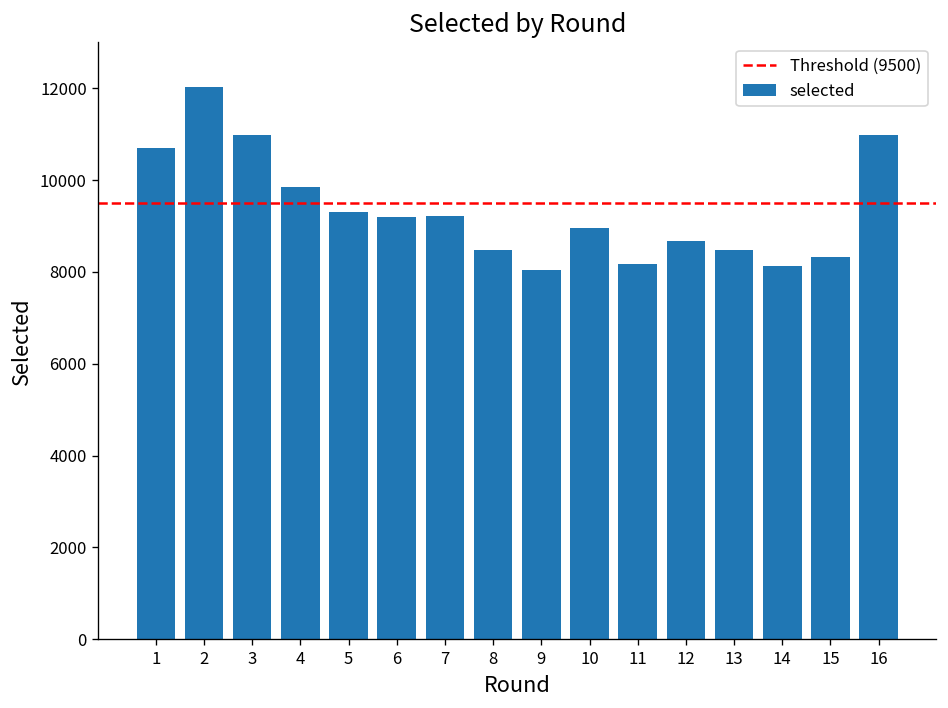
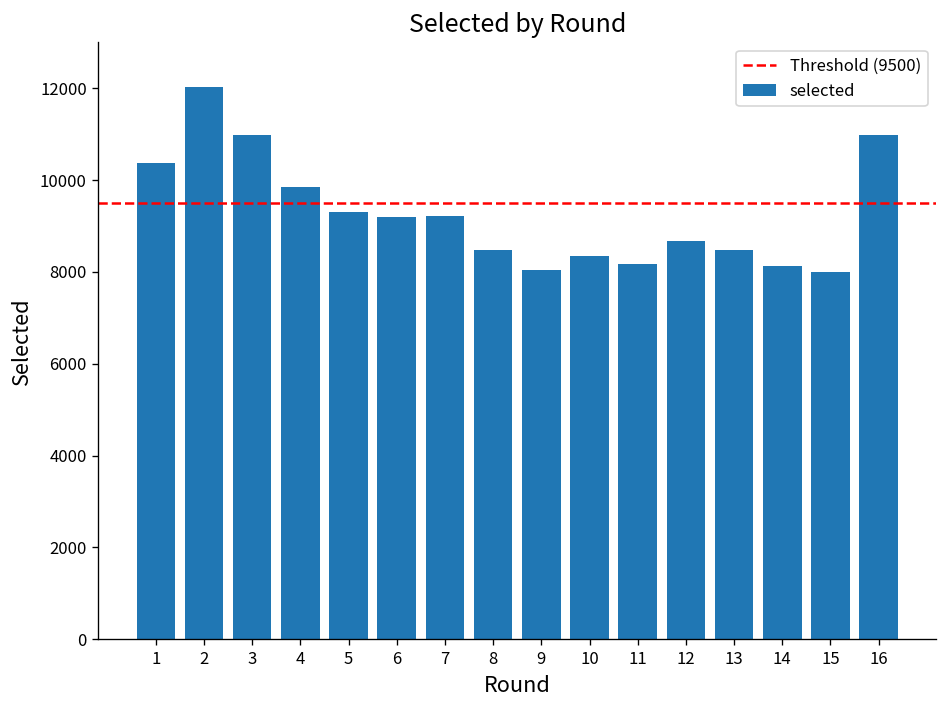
  {
-   "1": 10700,
+   "1": 10400,
    "2": 12000,
    "3": 11000,
    "4": 9900,
    "5": 9300,
    "6": 9200,
    "7": 9200,
    "8": 8500,
    "9": 8000,
-   "10": 9000,
+   "10": 8300,
    "11": 8200,
    "12": 8700,
    "13": 8500,
    "14": 8100,
-   "15": 8300,
+   "15": 8000,
    "16": 11000
  }
